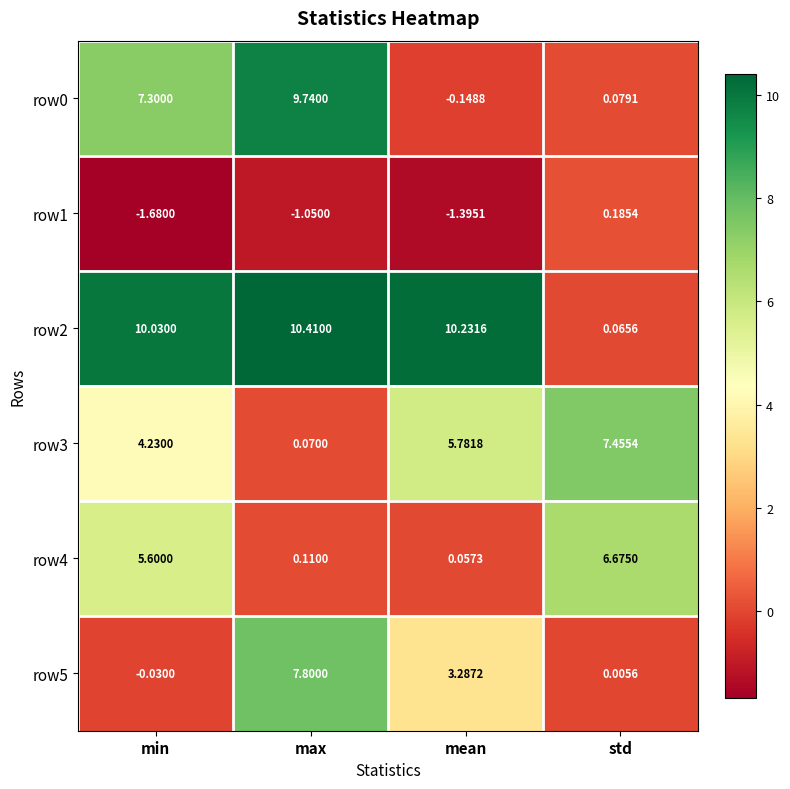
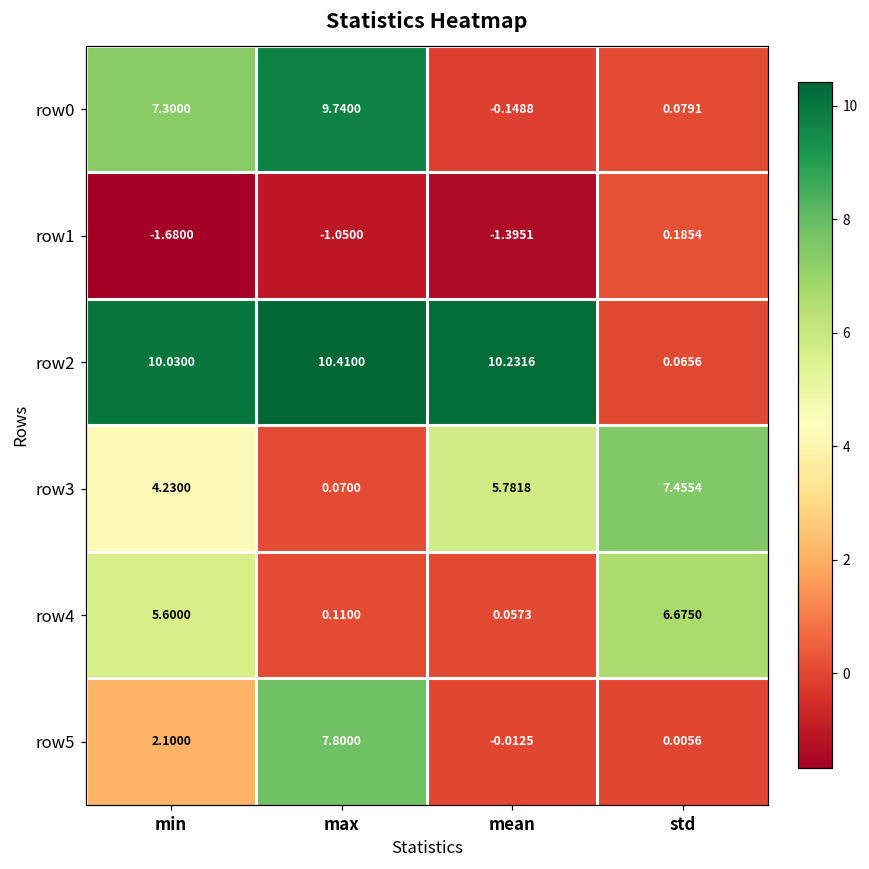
  {
    "row0": {
      "min": 7.3000,
      "max": 9.7400,
      "mean": -0.1488,
      "std": 0.0791
    },
    "row1": {
      "min": -1.6800,
      "max": -1.0500,
      "mean": -1.3951,
      "std": 0.1854
    },
    "row2": {
      "min": 10.0300,
      "max": 10.4100,
      "mean": 10.2316,
      "std": 0.0656
    },
    "row3": {
      "min": 4.2300,
      "max": 0.0700,
      "mean": 5.7818,
      "std": 7.4554
    },
    "row4": {
      "min": 5.6000,
      "max": 0.1100,
      "mean": 0.0573,
      "std": 6.6750
    },
    "row5": {
-     "min": -0.0300,
+     "min": 2.1000,
      "max": 7.8000,
-     "mean": 3.2872,
+     "mean": -0.0125,
      "std": 0.0056
    }
  }
